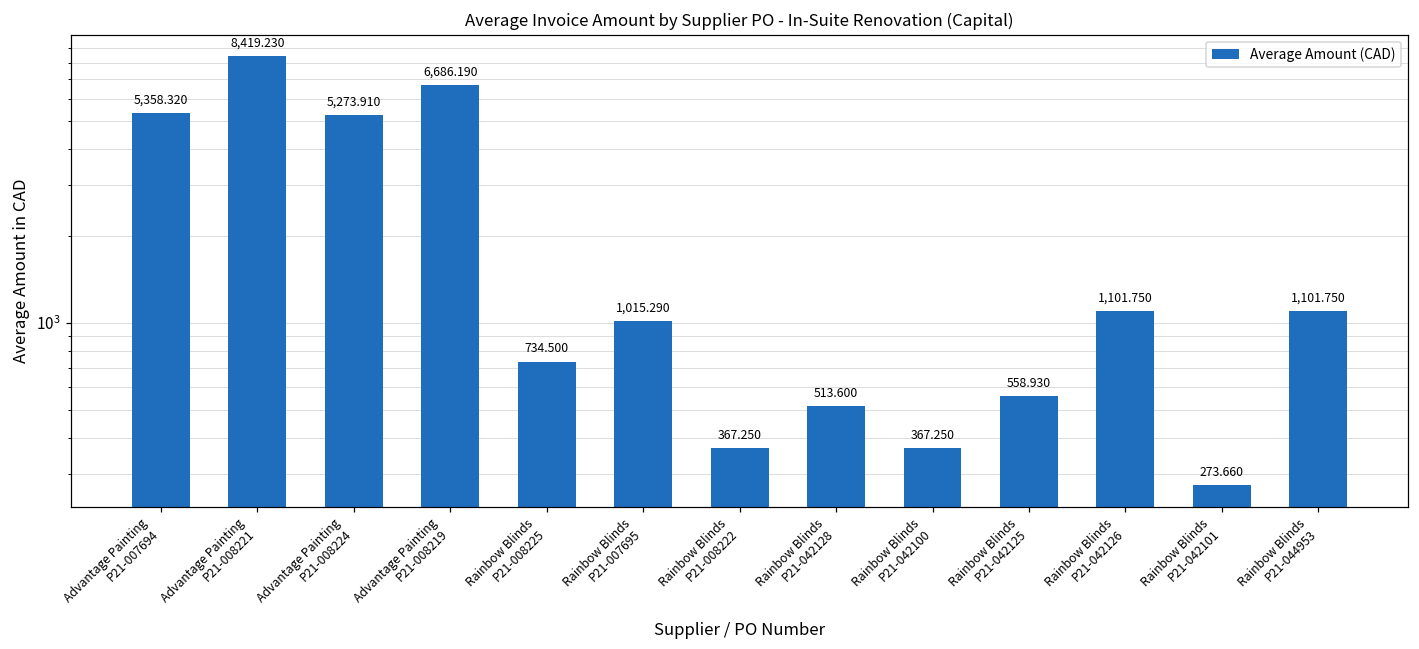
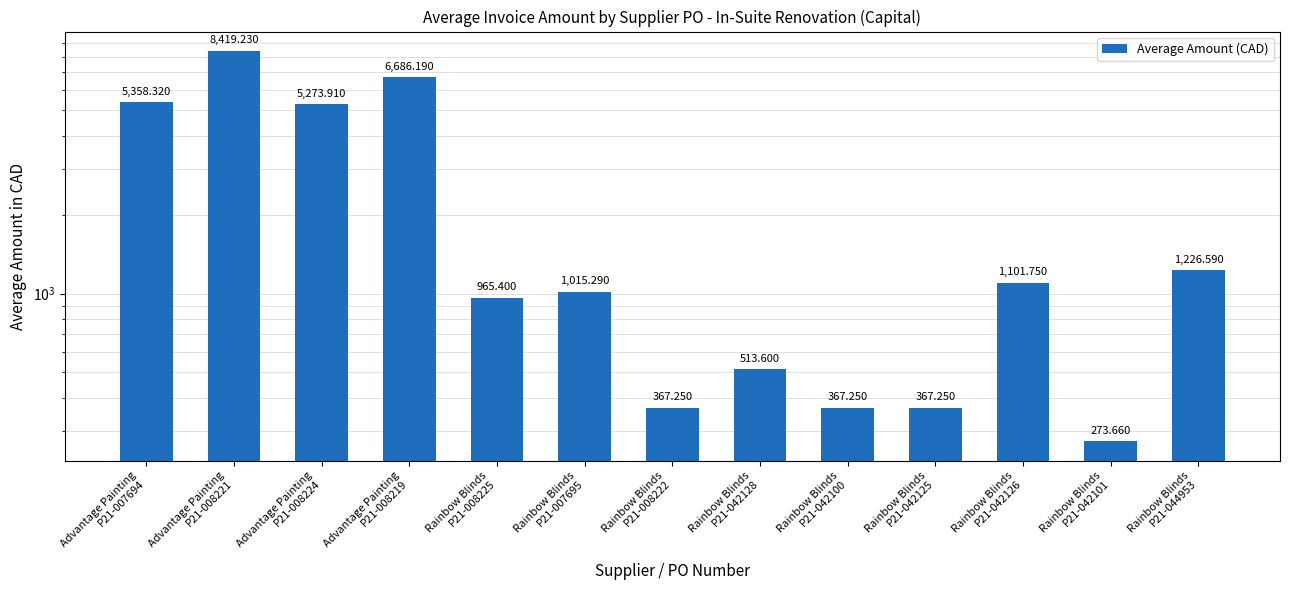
  {
    "Advantage Painting P21-007694": "5,358.320",
    "Advantage Painting P21-008221": "8,419.230",
    "Advantage Painting P21-008224": "5,273.910",
    "Advantage Painting P21-008219": "6,686.190",
-   "Rainbow Blinds P21-008225": "734.500",
+   "Rainbow Blinds P21-008225": "965.400",
    "Rainbow Blinds P21-007695": "1,015.290",
    "Rainbow Blinds P21-008222": "367.250",
    "Rainbow Blinds P21-042128": "513.600",
    "Rainbow Blinds P21-042100": "367.250",
-   "Rainbow Blinds P21-042125": "558.930",
+   "Rainbow Blinds P21-042125": "367.250",
    "Rainbow Blinds P21-042126": "1,101.750",
    "Rainbow Blinds P21-042101": "273.660",
-   "Rainbow Blinds P21-044953": "1,101.750"
+   "Rainbow Blinds P21-044953": "1,226.590"
  }
